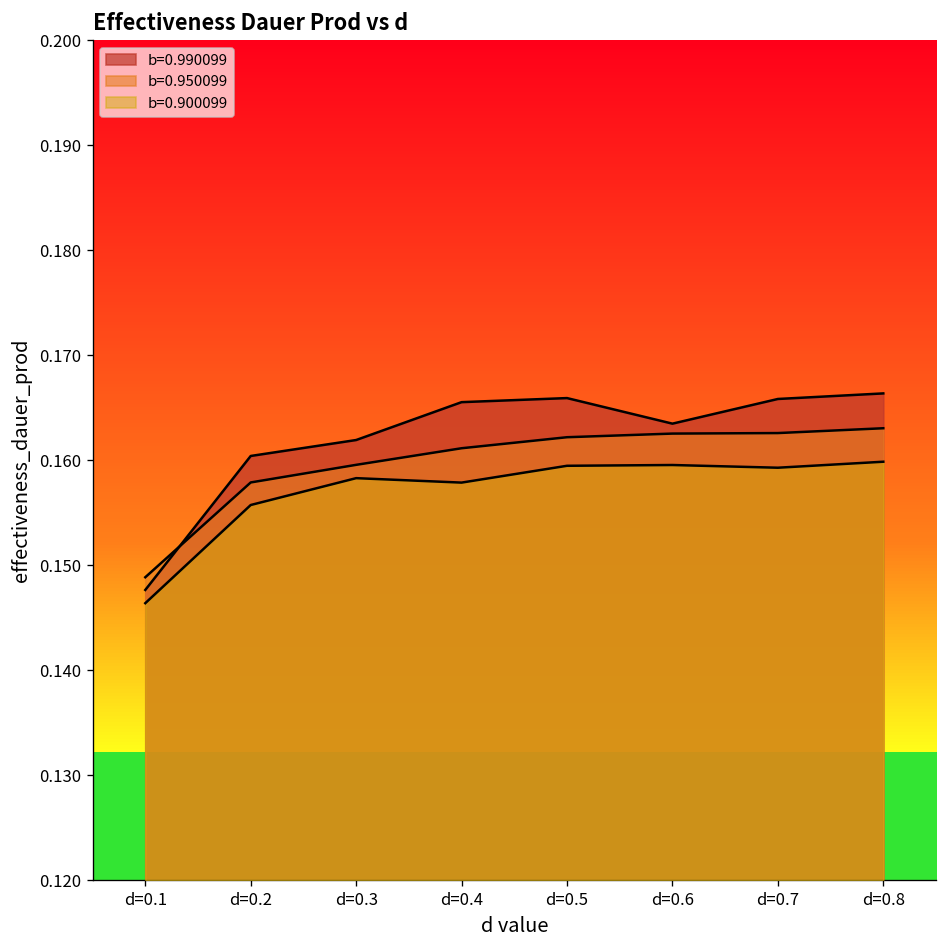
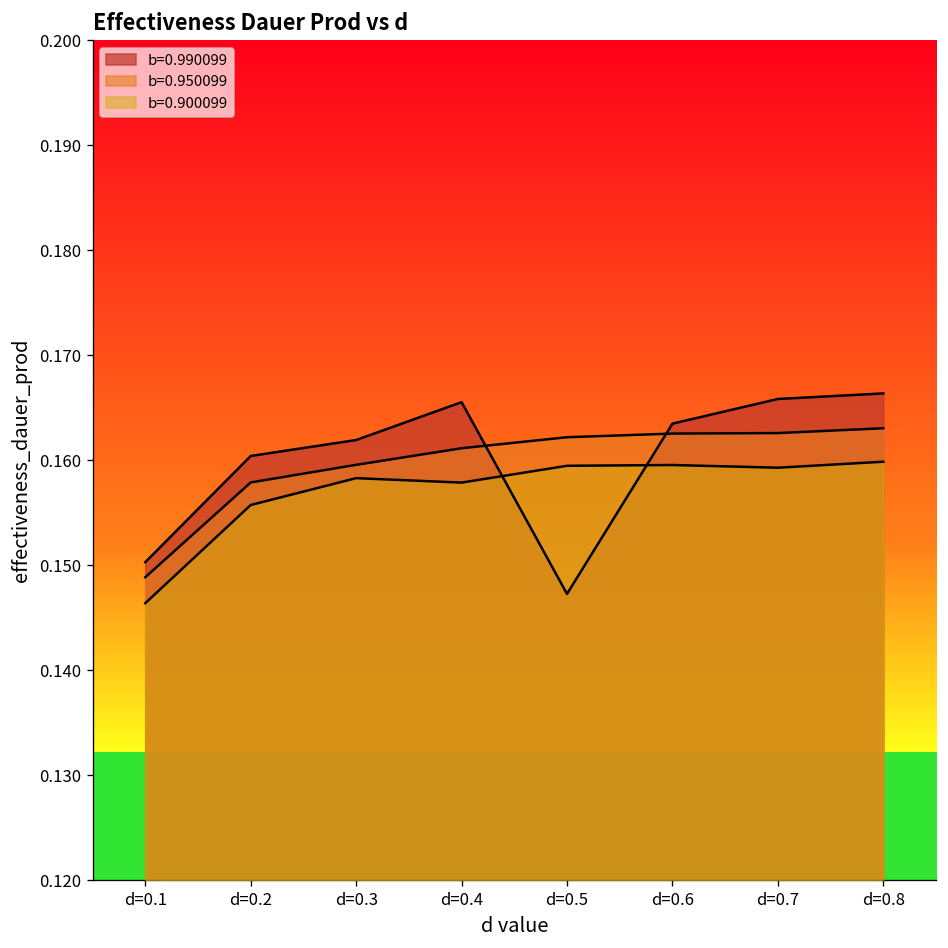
  {
    "b=0.990099": {
-     "d=0.1": 0.148,
+     "d=0.1": 0.150,
      "d=0.2": 0.160,
      "d=0.3": 0.162,
      "d=0.4": 0.166,
-     "d=0.5": 0.166,
+     "d=0.5": 0.147,
      "d=0.6": 0.163,
      "d=0.7": 0.166,
      "d=0.8": 0.166
    }
  }
